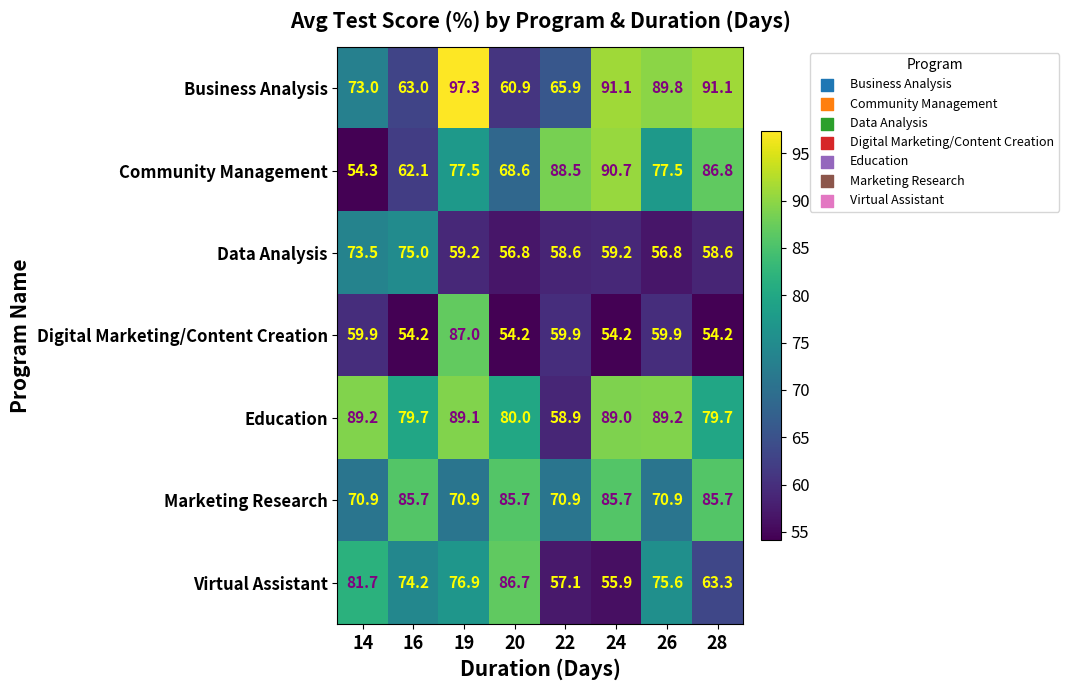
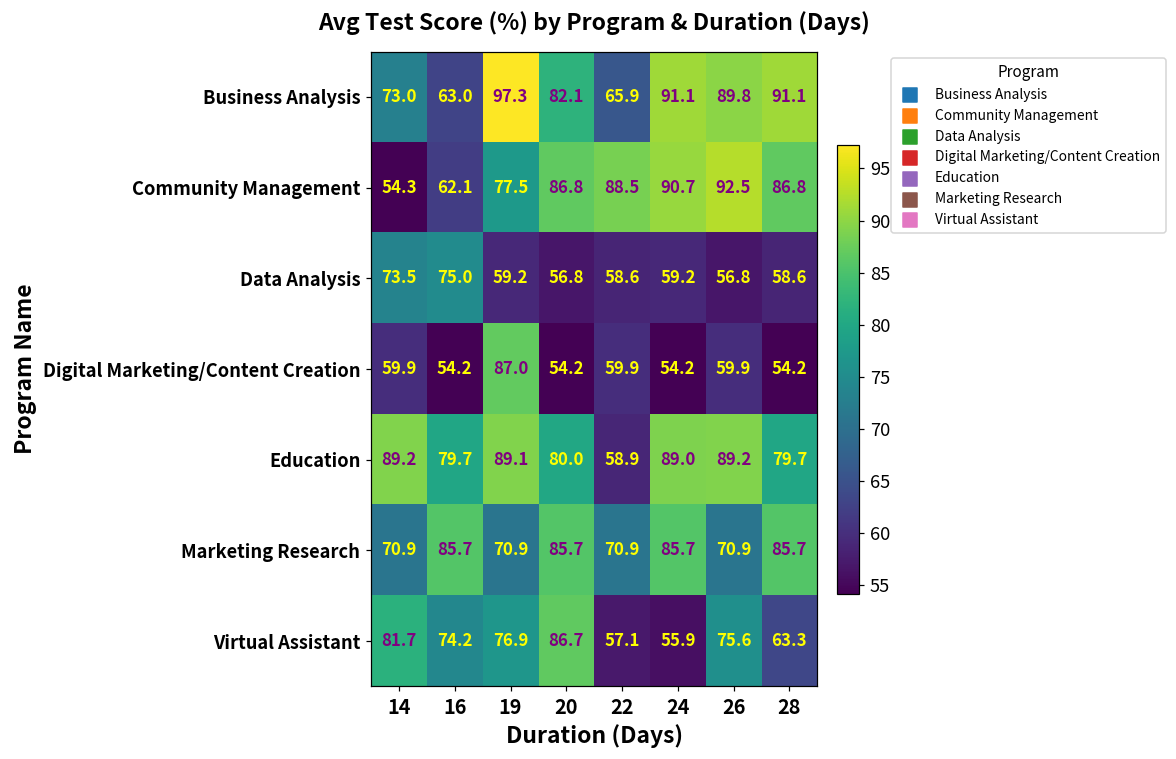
  {
    "Business Analysis": {
      "14": 73.0,
      "16": 63.0,
      "19": 97.3,
-     "20": 60.9,
+     "20": 82.1,
      "22": 65.9,
      "24": 91.1,
      "26": 89.8,
      "28": 91.1
    },
    "Community Management": {
      "14": 54.3,
      "16": 62.1,
      "19": 77.5,
-     "20": 68.6,
+     "20": 86.8,
      "22": 88.5,
      "24": 90.7,
-     "26": 77.5,
+     "26": 92.5,
      "28": 86.8
    },
    "Data Analysis": {
      "14": 73.5,
      "16": 75.0,
      "19": 59.2,
      "20": 56.8,
      "22": 58.6,
      "24": 59.2,
      "26": 56.8,
      "28": 58.6
    },
    "Digital Marketing/Content Creation": {
      "14": 59.9,
      "16": 54.2,
      "19": 87.0,
      "20": 54.2,
      "22": 59.9,
      "24": 54.2,
      "26": 59.9,
      "28": 54.2
    },
    "Education": {
      "14": 89.2,
      "16": 79.7,
      "19": 89.1,
      "20": 80.0,
      "22": 58.9,
      "24": 89.0,
      "26": 89.2,
      "28": 79.7
    },
    "Marketing Research": {
      "14": 70.9,
      "16": 85.7,
      "19": 70.9,
      "20": 85.7,
      "22": 70.9,
      "24": 85.7,
      "26": 70.9,
      "28": 85.7
    },
    "Virtual Assistant": {
      "14": 81.7,
      "16": 74.2,
      "19": 76.9,
      "20": 86.7,
      "22": 57.1,
      "24": 55.9,
      "26": 75.6,
      "28": 63.3
    }
  }
